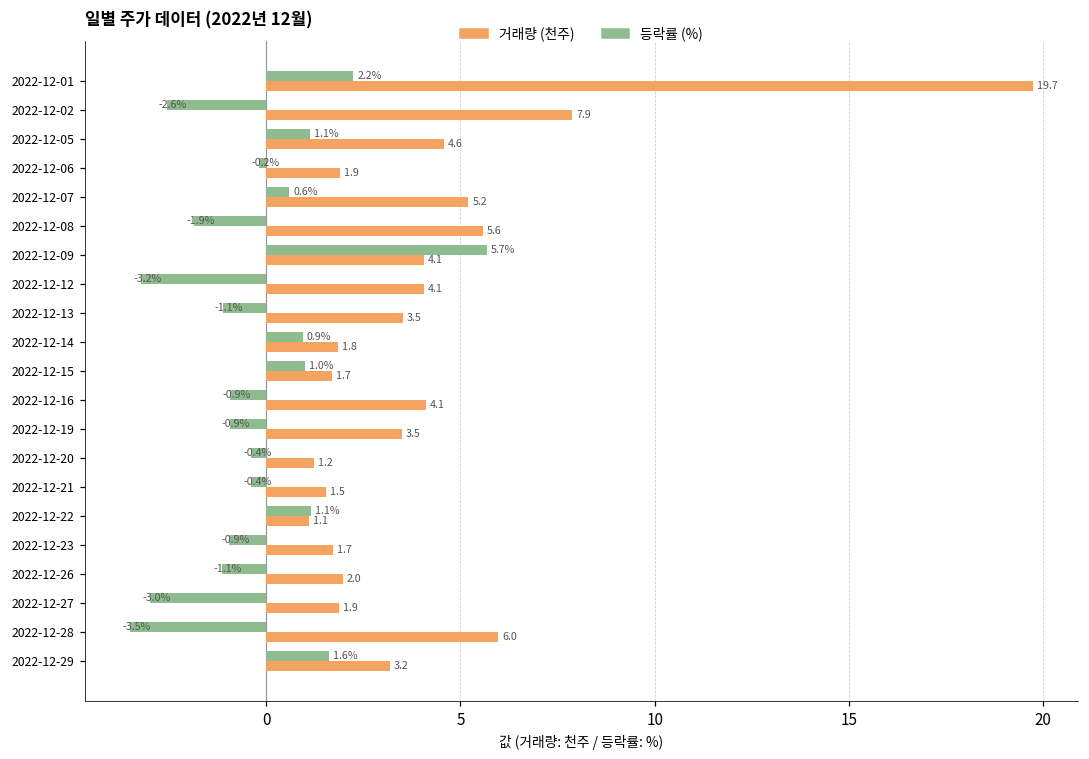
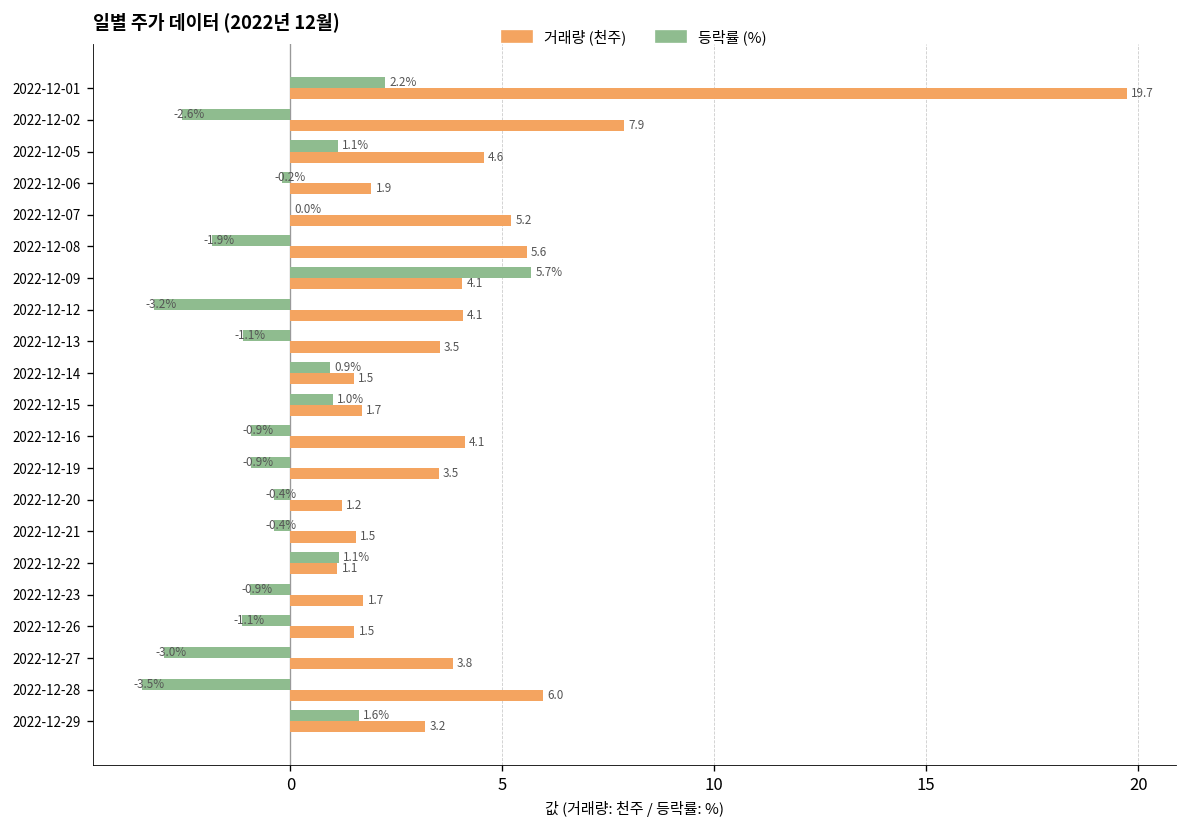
  {
    "거래량 (천주)": {
      "2022-12-01": "19.7",
      "2022-12-02": "7.9",
      "2022-12-05": "4.6",
      "2022-12-06": "1.9",
      "2022-12-07": "5.2",
      "2022-12-08": "5.6",
      "2022-12-09": "4.1",
      "2022-12-12": "4.1",
      "2022-12-13": "3.5",
-     "2022-12-14": "1.8",
+     "2022-12-14": "1.5",
      "2022-12-15": "1.7",
      "2022-12-16": "4.1",
      "2022-12-19": "3.5",
      "2022-12-20": "1.2",
      "2022-12-21": "1.5",
      "2022-12-22": "1.1",
      "2022-12-23": "1.7",
-     "2022-12-26": "2.0",
-     "2022-12-27": "1.9",
+     "2022-12-26": "1.5",
+     "2022-12-27": "3.8",
      "2022-12-28": "6.0",
      "2022-12-29": "3.2"
    },
    "등락률 (%)": {
      "2022-12-01": "2.2%",
      "2022-12-02": "-2.6%",
      "2022-12-05": "1.1%",
      "2022-12-06": "-0.2%",
-     "2022-12-07": "0.6%",
+     "2022-12-07": "0.0%",
      "2022-12-08": "-1.9%",
      "2022-12-09": "5.7%",
      "2022-12-12": "-3.2%",
      "2022-12-13": "-1.1%",
      "2022-12-14": "0.9%",
      "2022-12-15": "1.0%",
      "2022-12-16": "-0.9%",
      "2022-12-19": "-0.9%",
      "2022-12-20": "-0.4%",
      "2022-12-21": "-0.4%",
      "2022-12-22": "1.1%",
      "2022-12-23": "-0.9%",
      "2022-12-26": "-1.1%",
      "2022-12-27": "-3.0%",
      "2022-12-28": "-3.5%",
      "2022-12-29": "1.6%"
    }
  }
